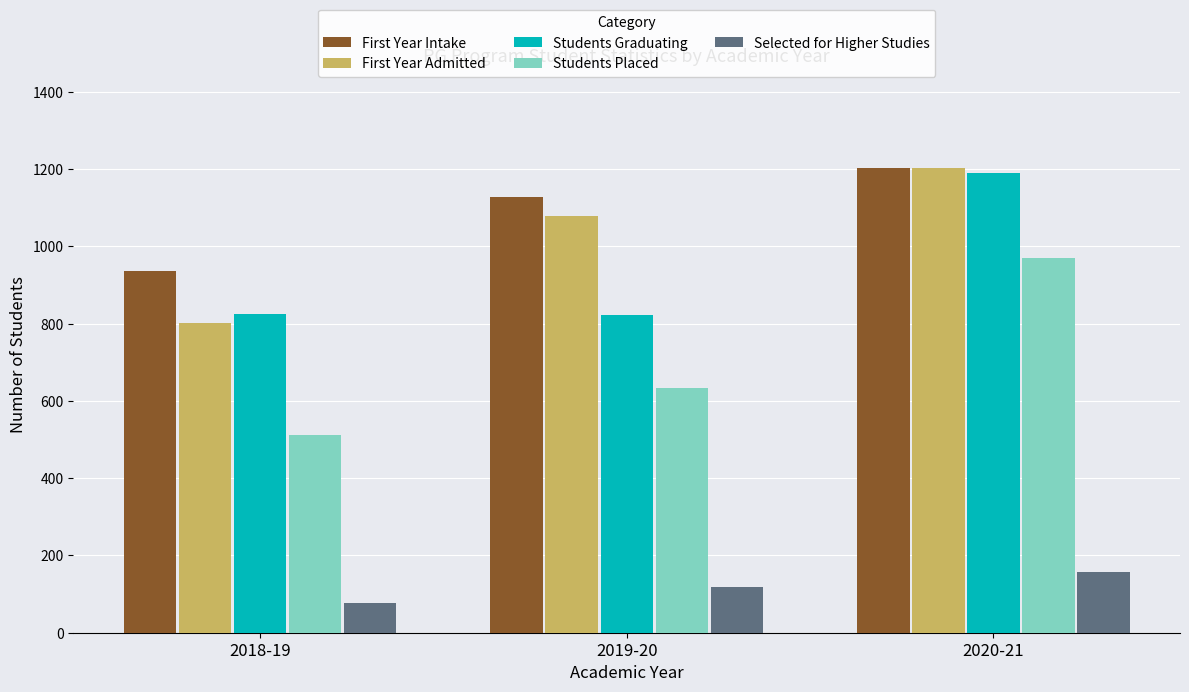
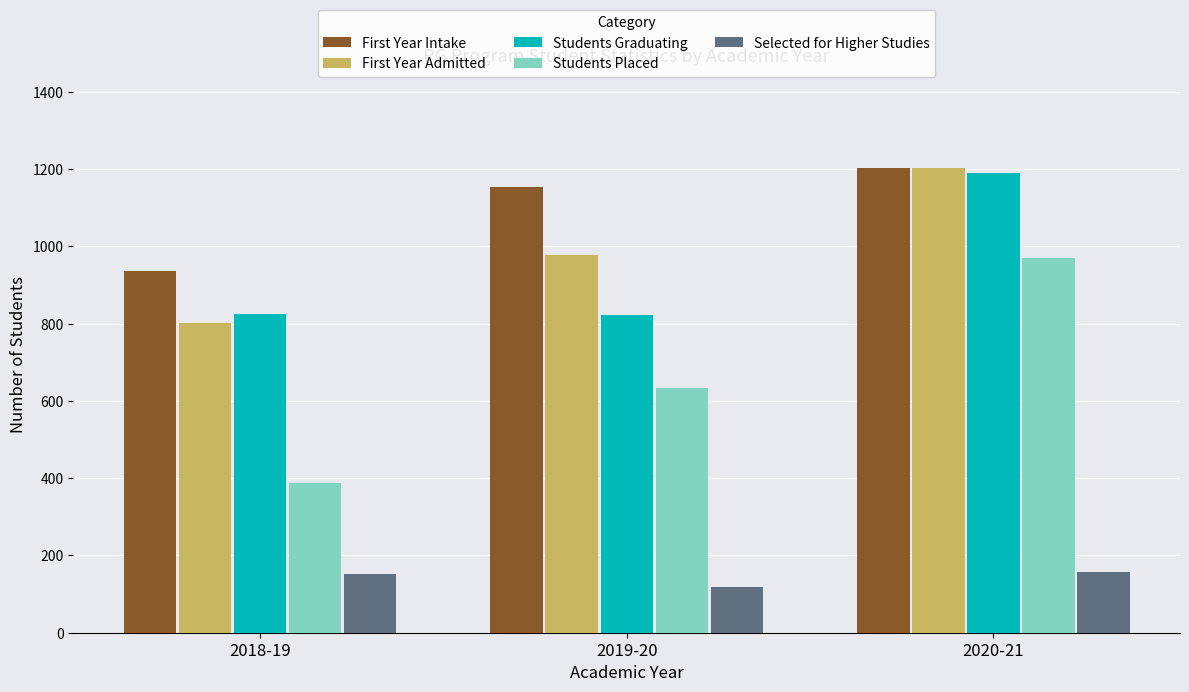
  {
    "First Year Intake": {
      "2018-19": 940,
-     "2019-20": 1130,
+     "2019-20": 1150,
      "2020-21": 1200
    },
    "First Year Admitted": {
      "2018-19": 800,
-     "2019-20": 1080,
+     "2019-20": 980,
      "2020-21": 1200
    },
    "Students Graduating": {
      "2018-19": 830,
      "2019-20": 820,
      "2020-21": 1190
    },
    "Students Placed": {
-     "2018-19": 510,
+     "2018-19": 390,
      "2019-20": 630,
      "2020-21": 970
    },
    "Selected for Higher Studies": {
-     "2018-19": 80,
+     "2018-19": 150,
      "2019-20": 120,
      "2020-21": 160
    }
  }
